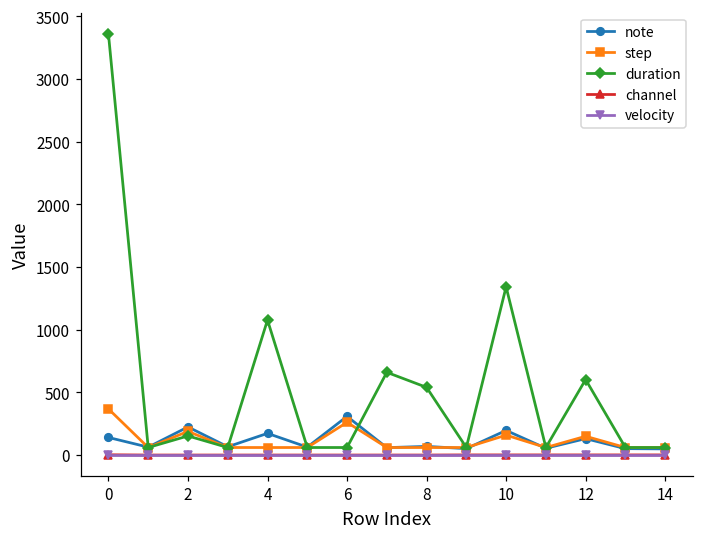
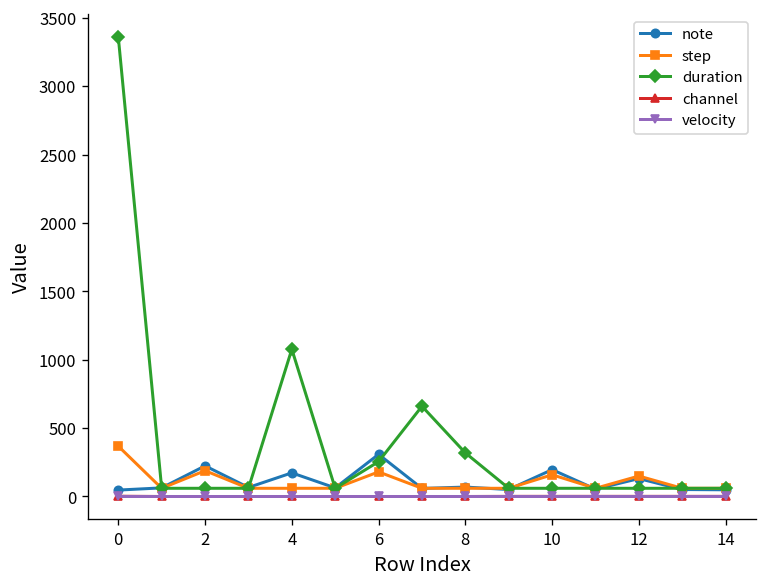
  {
    "note": {
-     "0": 140,
+     "0": 50,
      "2": 220,
      "4": 170,
      "6": 310,
      "10": 200
    },
    "step": {
      "0": 370,
      "2": 190,
      "4": 60,
-     "6": 260,
+     "6": 180,
      "10": 160
    },
    "duration": {
      "0": 3360,
-     "2": 150,
+     "2": 60,
      "4": 1080,
-     "6": 60,
-     "8": 540,
-     "10": 1340,
-     "12": 600
+     "6": 260,
+     "8": 320,
+     "10": 60,
+     "12": 60
    },
    "velocity": {
      "0": 0,
      "2": 0,
      "4": 0,
      "6": 0,
      "8": 0,
      "10": 0,
      "12": 0,
      "14": 0
    }
  }
